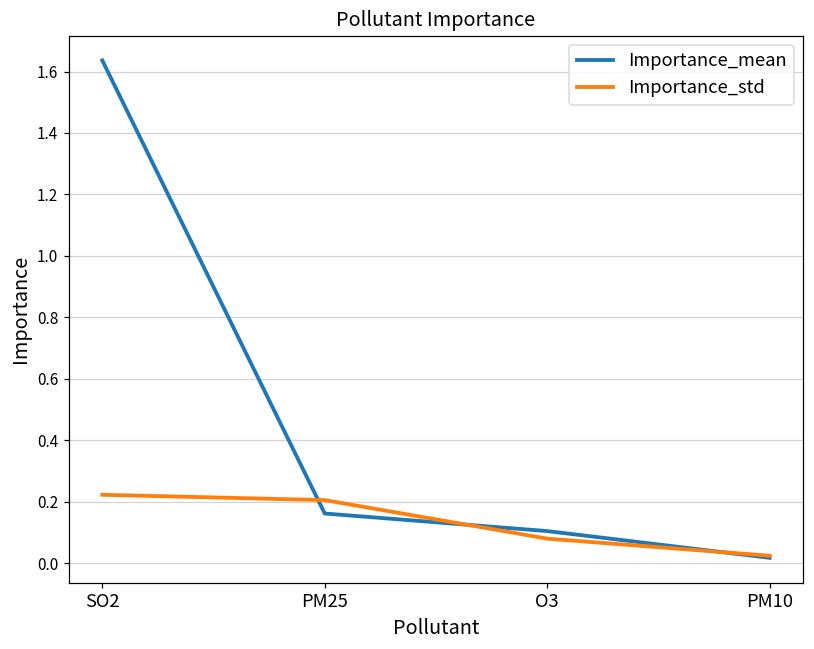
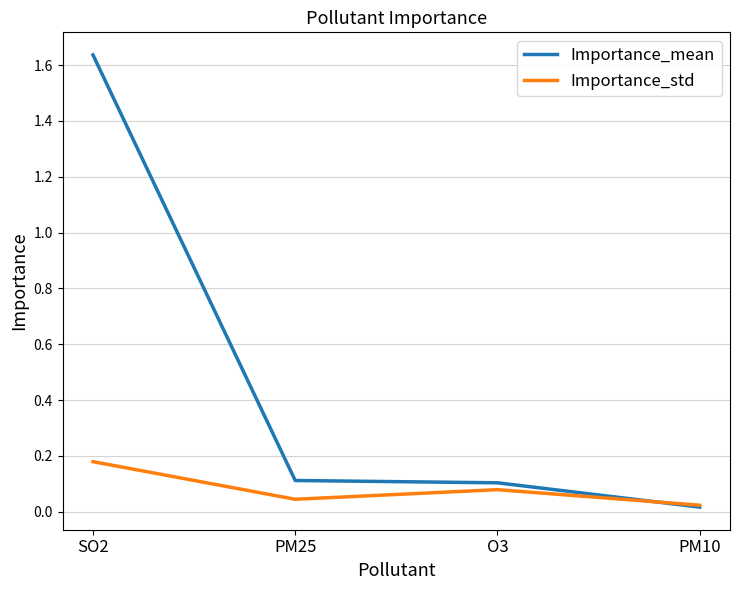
  {
    "Importance_mean": {
      "SO2": 1.64,
-     "PM25": 0.16,
+     "PM25": 0.11,
      "O3": 0.10
    },
    "Importance_std": {
-     "SO2": 0.22,
-     "PM25": 0.20,
+     "SO2": 0.18,
+     "PM25": 0.04,
      "O3": 0.08
    }
  }
